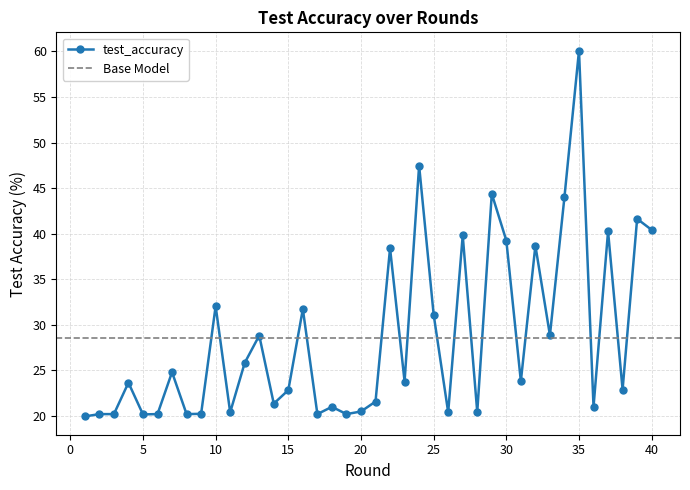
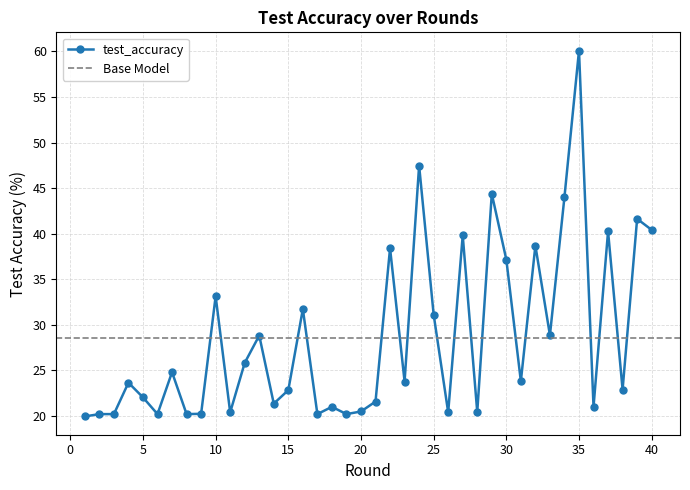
  {
-   "5": 20,
-   "10": 32,
+   "5": 22,
+   "10": 33,
    "15": 23,
    "20": 20,
    "25": 31,
-   "30": 39,
+   "30": 37,
    "35": 60,
    "40": 40
  }
